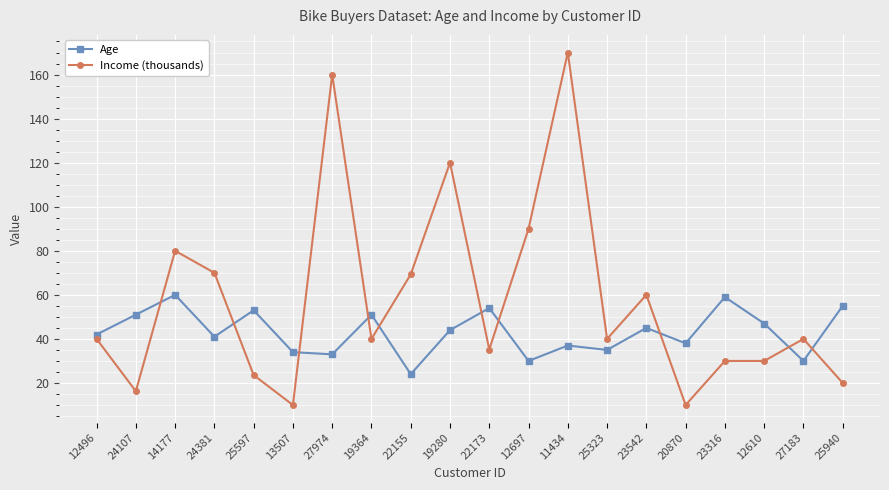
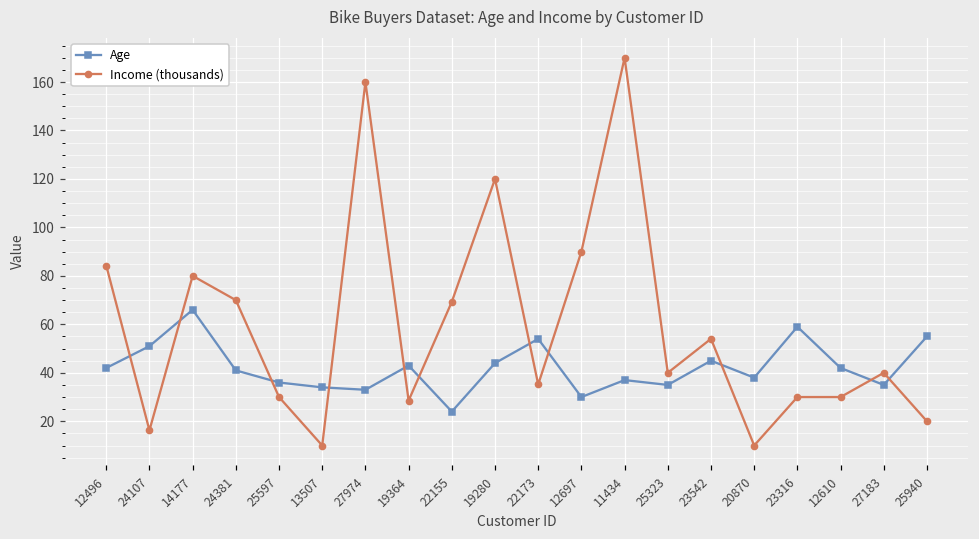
  {
    "Age": {
      "12496": 42,
      "24107": 51,
-     "14177": 60,
+     "14177": 66,
      "24381": 41,
-     "25597": 53,
+     "25597": 36,
      "13507": 34,
      "27974": 33,
-     "19364": 51,
+     "19364": 43,
      "22155": 24,
      "19280": 44,
      "22173": 54,
      "12697": 30,
      "11434": 37,
      "25323": 35,
      "23542": 45,
      "20870": 38,
      "23316": 59,
-     "12610": 47,
-     "27183": 30,
+     "12610": 42,
+     "27183": 35,
      "25940": 55
    },
    "Income (thousands)": {
-     "12496": 40,
+     "12496": 84,
      "24107": 16,
      "14177": 80,
      "24381": 70,
-     "25597": 24,
+     "25597": 30,
      "13507": 10,
      "27974": 160,
-     "19364": 40,
+     "19364": 29,
      "22155": 69,
      "19280": 120,
      "22173": 35,
      "12697": 90,
      "11434": 170,
      "25323": 40,
-     "23542": 60,
+     "23542": 54,
      "20870": 10,
      "23316": 30,
      "12610": 30,
      "27183": 40,
      "25940": 20
    }
  }
